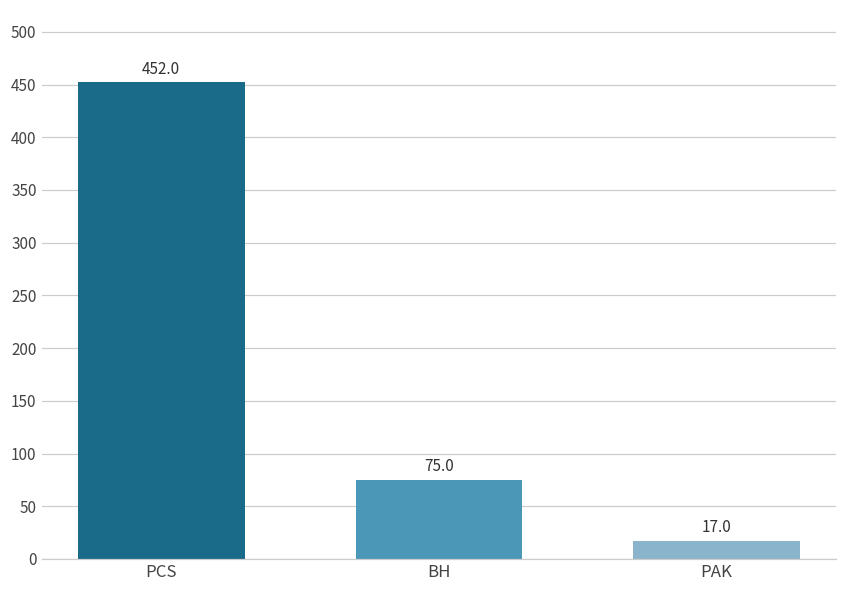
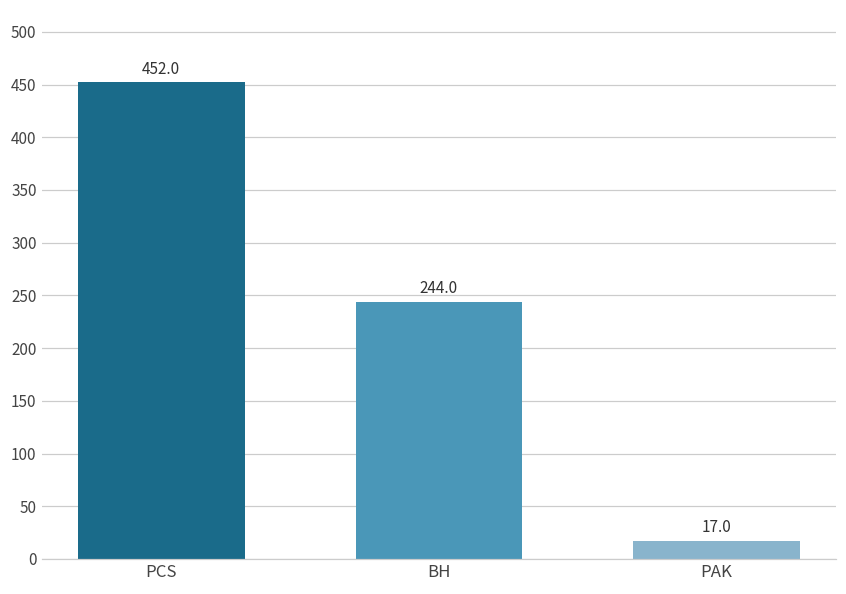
  {
    "PCS": 452.0,
-   "BH": 75.0,
+   "BH": 244.0,
    "PAK": 17.0
  }
